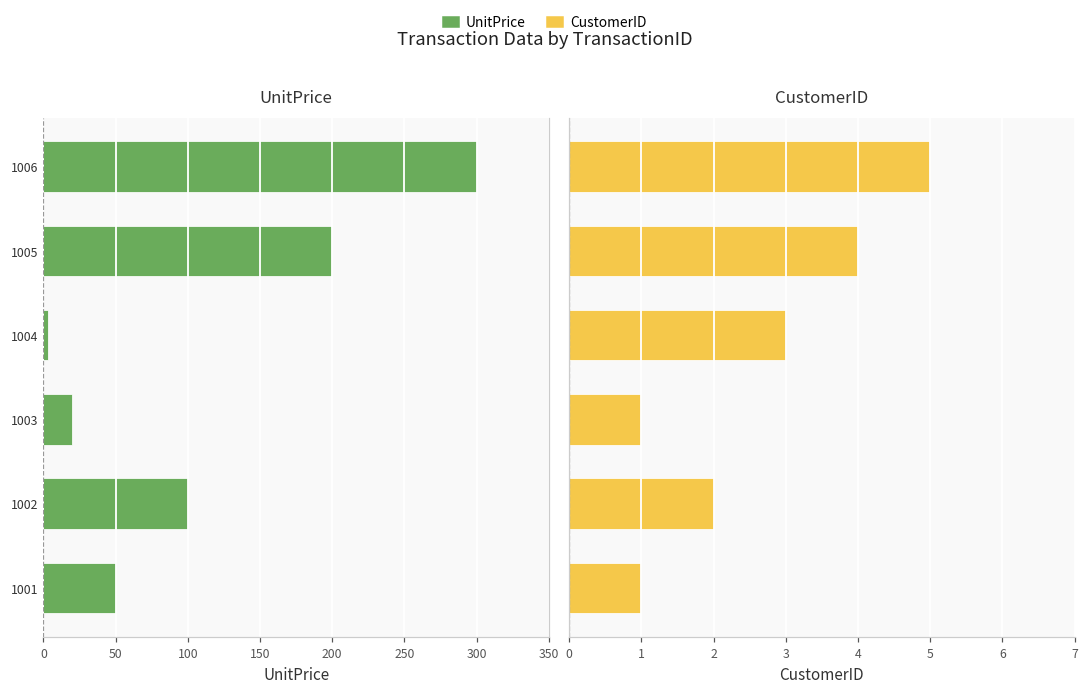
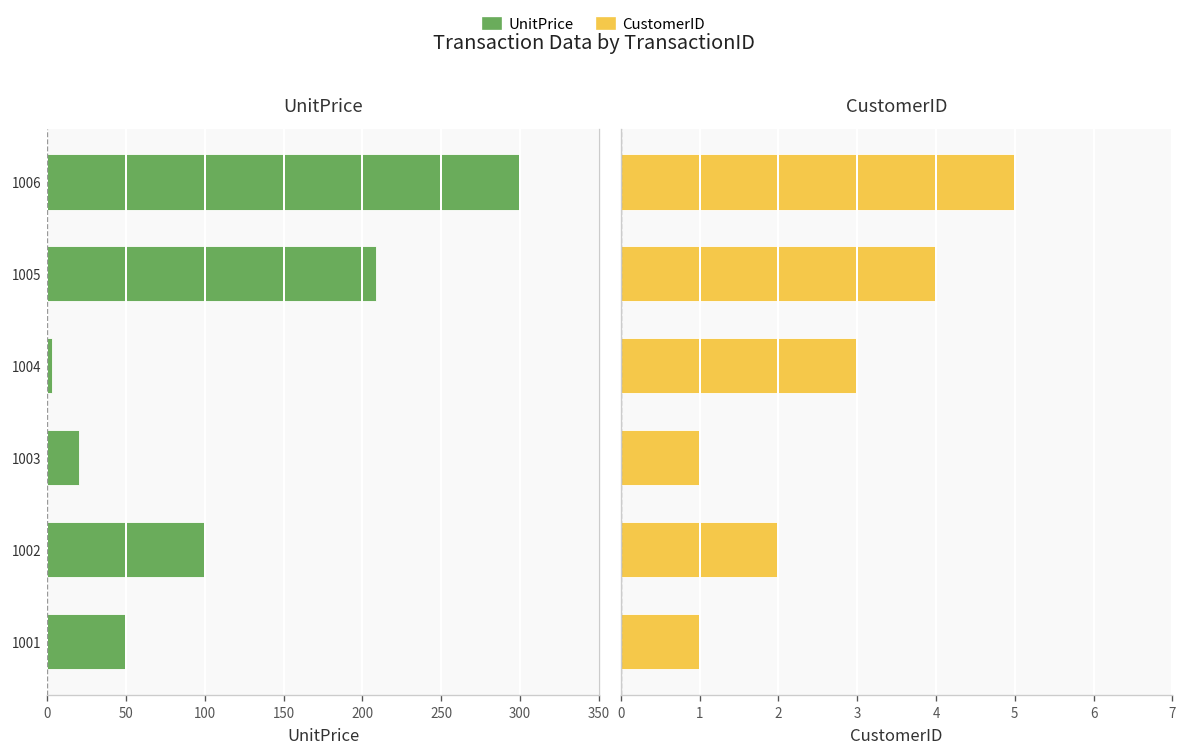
  {
    "UnitPrice": {
      "1006": 300,
-     "1005": 200,
+     "1005": 208,
      "1004": 3,
      "1003": 20,
      "1002": 100,
      "1001": 50
    }
  }
